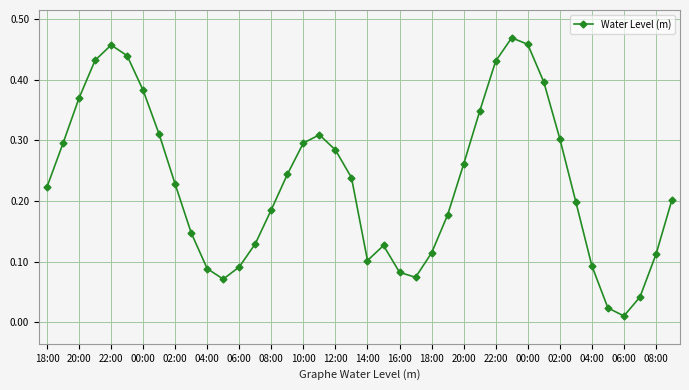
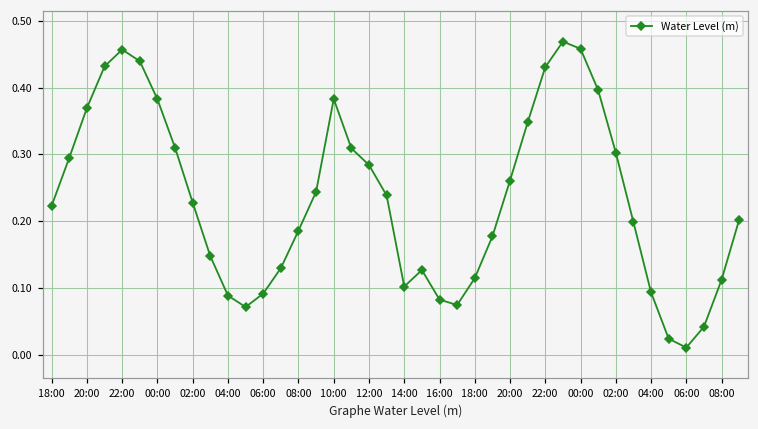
  {
-   "10:00": 0.30,
+   "10:00": 0.38,
    "12:00": 0.28,
    "14:00": 0.10,
    "16:00": 0.08
  }
